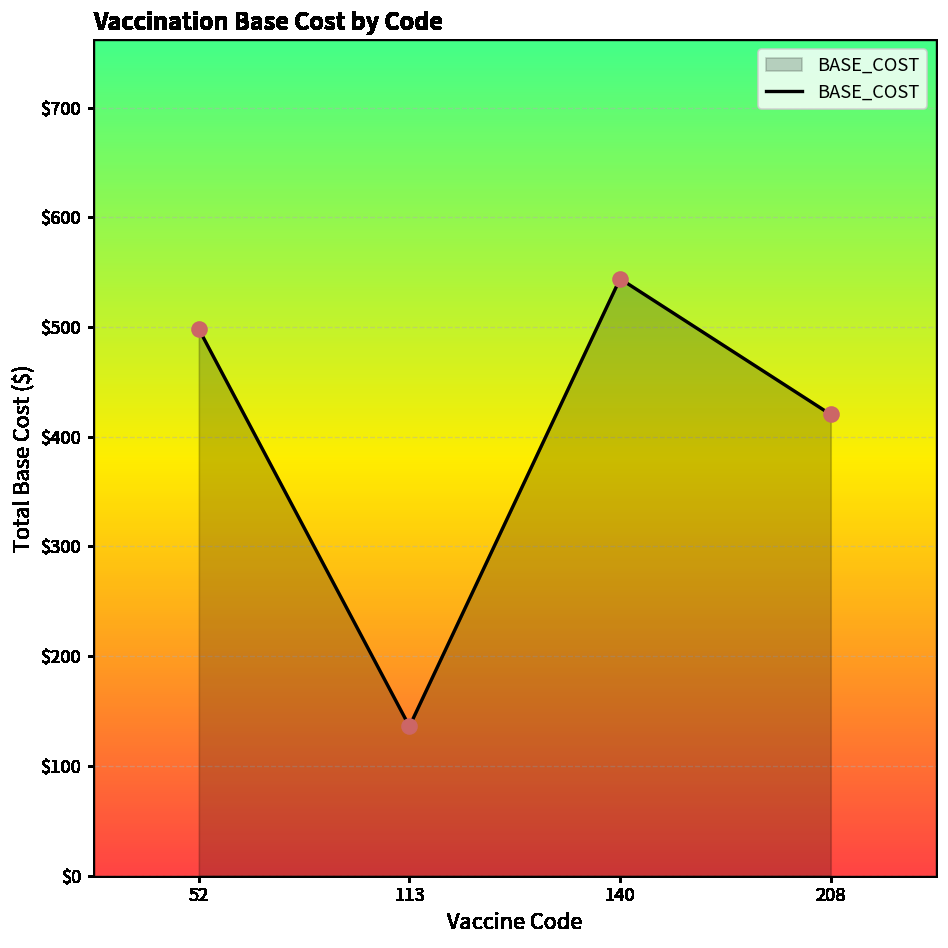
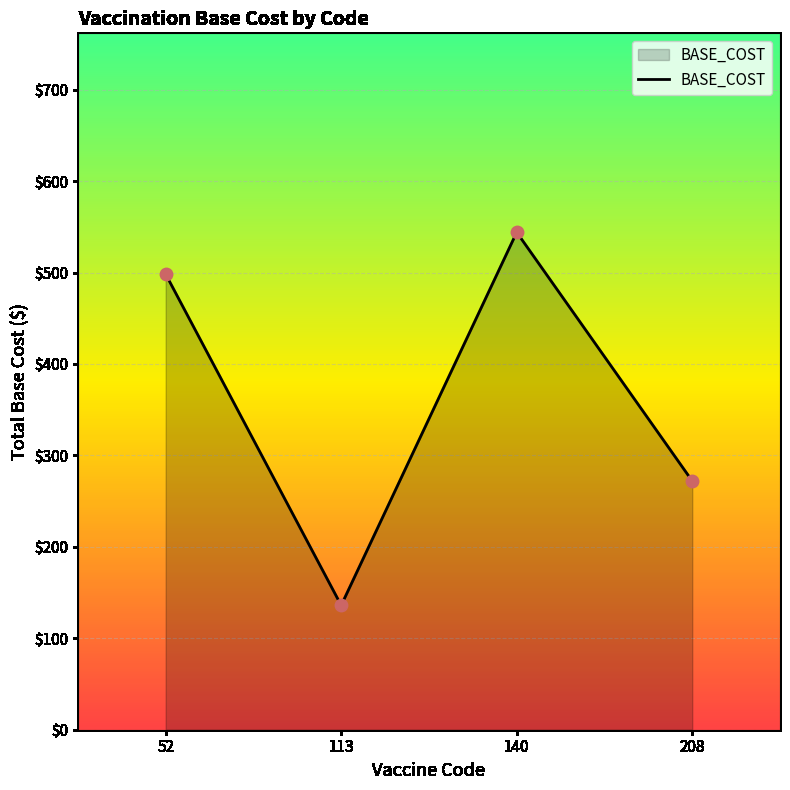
  {
    "52": "$500",
    "113": "$140",
    "140": "$540",
-   "208": "$420"
+   "208": "$270"
  }
